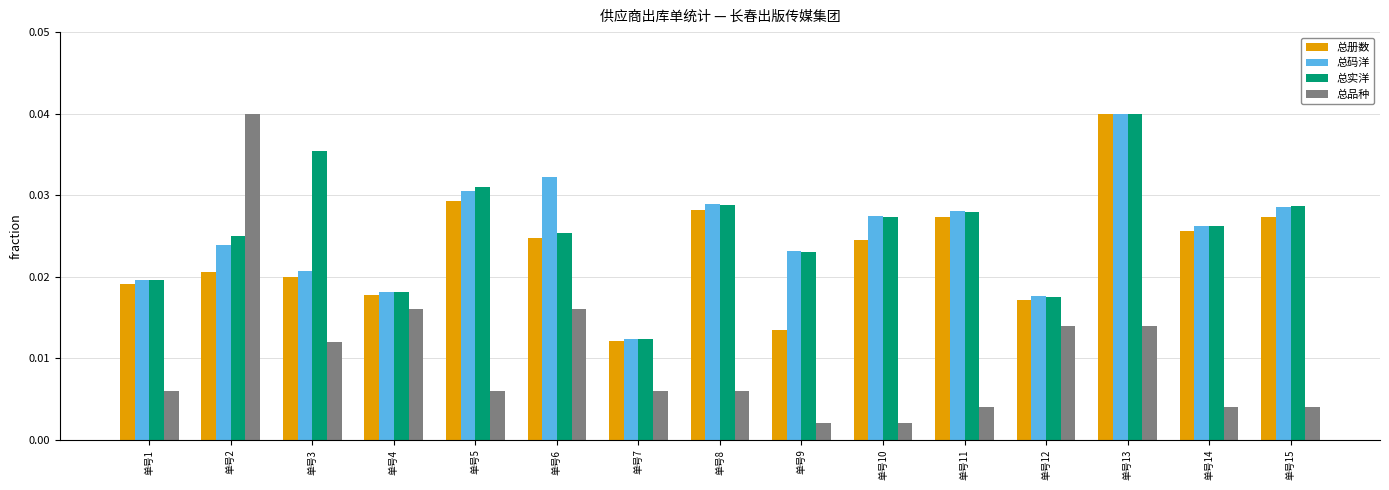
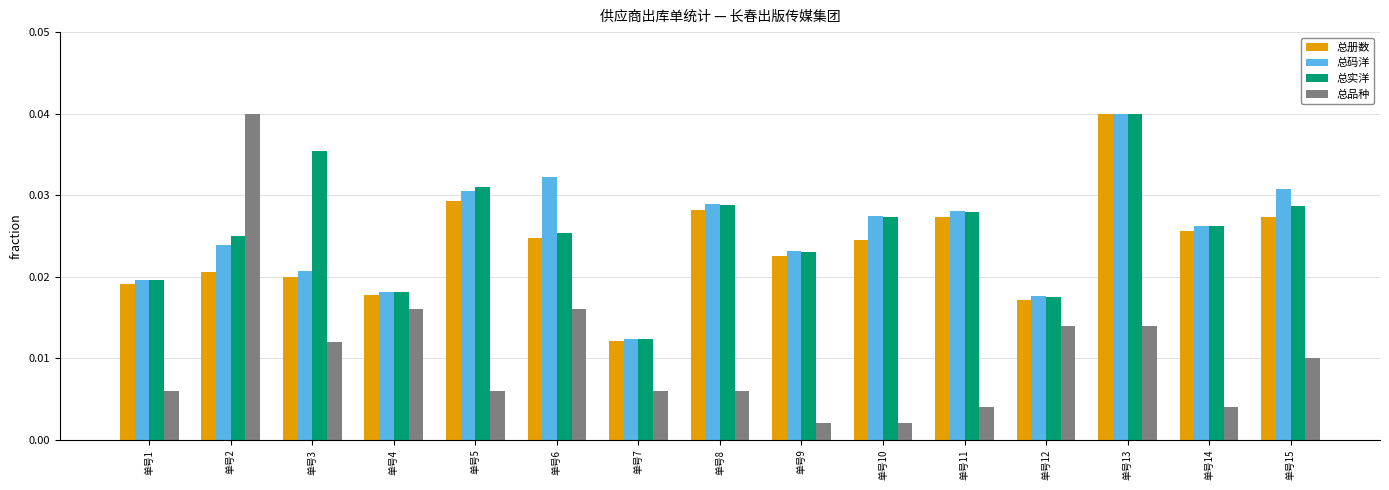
  {
    "总册数": {
      "单号1": 0.019,
      "单号2": 0.021,
      "单号3": 0.020,
      "单号4": 0.018,
      "单号5": 0.029,
      "单号6": 0.025,
      "单号7": 0.012,
      "单号8": 0.028,
-     "单号9": 0.014,
+     "单号9": 0.023,
      "单号10": 0.025,
      "单号11": 0.027,
      "单号12": 0.017,
      "单号13": 0.040,
      "单号14": 0.026,
      "单号15": 0.027
    },
    "总码洋": {
      "单号1": 0.020,
      "单号2": 0.024,
      "单号3": 0.021,
      "单号4": 0.018,
      "单号5": 0.031,
      "单号6": 0.032,
      "单号7": 0.012,
      "单号8": 0.029,
      "单号9": 0.023,
      "单号10": 0.027,
      "单号11": 0.028,
      "单号12": 0.018,
      "单号13": 0.040,
      "单号14": 0.026,
-     "单号15": 0.029
+     "单号15": 0.031
    },
    "总实洋": {
      "单号1": 0.020,
      "单号2": 0.025,
      "单号3": 0.035,
      "单号4": 0.018,
      "单号5": 0.031,
      "单号6": 0.025,
      "单号7": 0.012,
      "单号8": 0.029,
      "单号9": 0.023,
      "单号10": 0.027,
      "单号11": 0.028,
      "单号12": 0.018,
      "单号13": 0.040,
      "单号14": 0.026,
      "单号15": 0.029
    },
    "总品种": {
      "单号1": 0.006,
      "单号2": 0.040,
      "单号3": 0.012,
      "单号4": 0.016,
      "单号5": 0.006,
      "单号6": 0.016,
      "单号7": 0.006,
      "单号8": 0.006,
      "单号9": 0.002,
      "单号10": 0.002,
      "单号11": 0.004,
      "单号12": 0.014,
      "单号13": 0.014,
      "单号14": 0.004,
-     "单号15": 0.004
+     "单号15": 0.010
    }
  }
